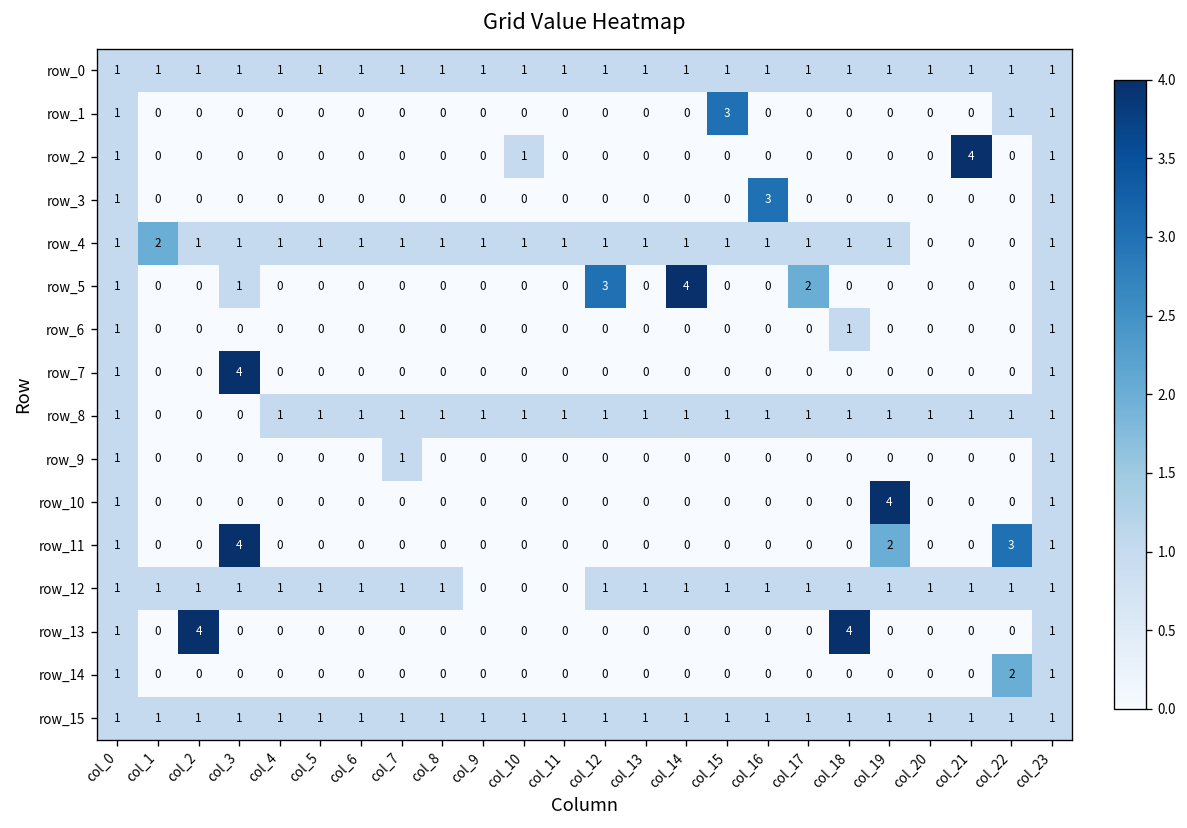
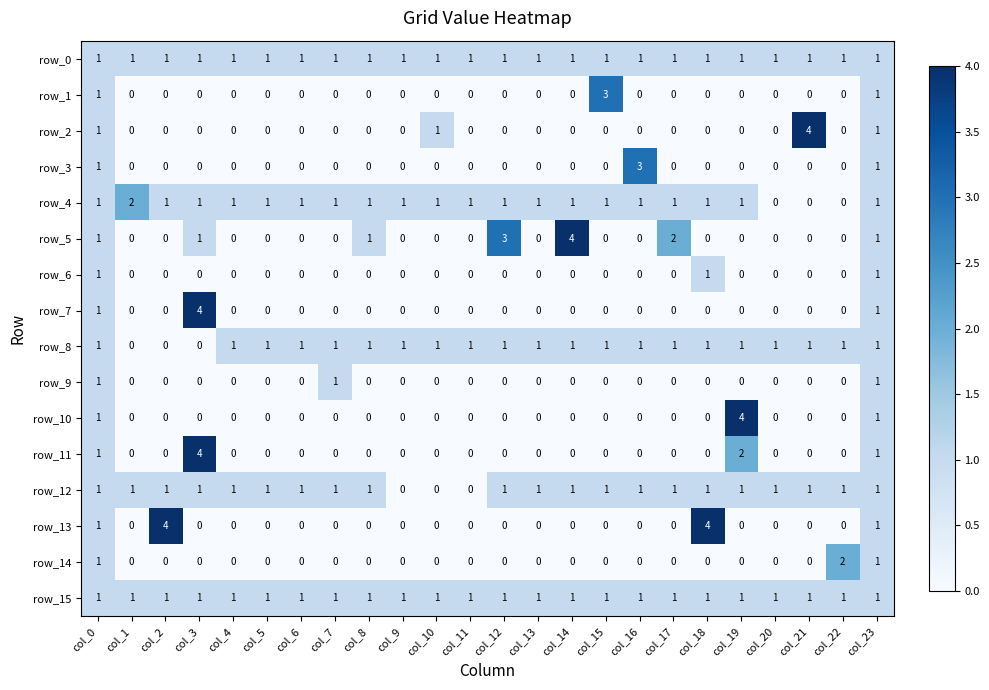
  {
    "row_1": {
      "col_0": 1,
      "col_1": 0,
      "col_2": 0,
      "col_3": 0,
      "col_4": 0,
      "col_5": 0,
      "col_6": 0,
      "col_7": 0,
      "col_8": 0,
      "col_9": 0,
      "col_10": 0,
      "col_11": 0,
      "col_12": 0,
      "col_13": 0,
      "col_14": 0,
      "col_15": 3,
      "col_16": 0,
      "col_17": 0,
      "col_18": 0,
      "col_19": 0,
      "col_20": 0,
      "col_21": 0,
-     "col_22": 1,
+     "col_22": 0,
      "col_23": 1
    },
    "row_5": {
      "col_0": 1,
      "col_1": 0,
      "col_2": 0,
      "col_3": 1,
      "col_4": 0,
      "col_5": 0,
      "col_6": 0,
      "col_7": 0,
-     "col_8": 0,
+     "col_8": 1,
      "col_9": 0,
      "col_10": 0,
      "col_11": 0,
      "col_12": 3,
      "col_13": 0,
      "col_14": 4,
      "col_15": 0,
      "col_16": 0,
      "col_17": 2,
      "col_18": 0,
      "col_19": 0,
      "col_20": 0,
      "col_21": 0,
      "col_22": 0,
      "col_23": 1
    },
    "row_11": {
      "col_0": 1,
      "col_1": 0,
      "col_2": 0,
      "col_3": 4,
      "col_4": 0,
      "col_5": 0,
      "col_6": 0,
      "col_7": 0,
      "col_8": 0,
      "col_9": 0,
      "col_10": 0,
      "col_11": 0,
      "col_12": 0,
      "col_13": 0,
      "col_14": 0,
      "col_15": 0,
      "col_16": 0,
      "col_17": 0,
      "col_18": 0,
      "col_19": 2,
      "col_20": 0,
      "col_21": 0,
-     "col_22": 3,
+     "col_22": 0,
      "col_23": 1
    }
  }
